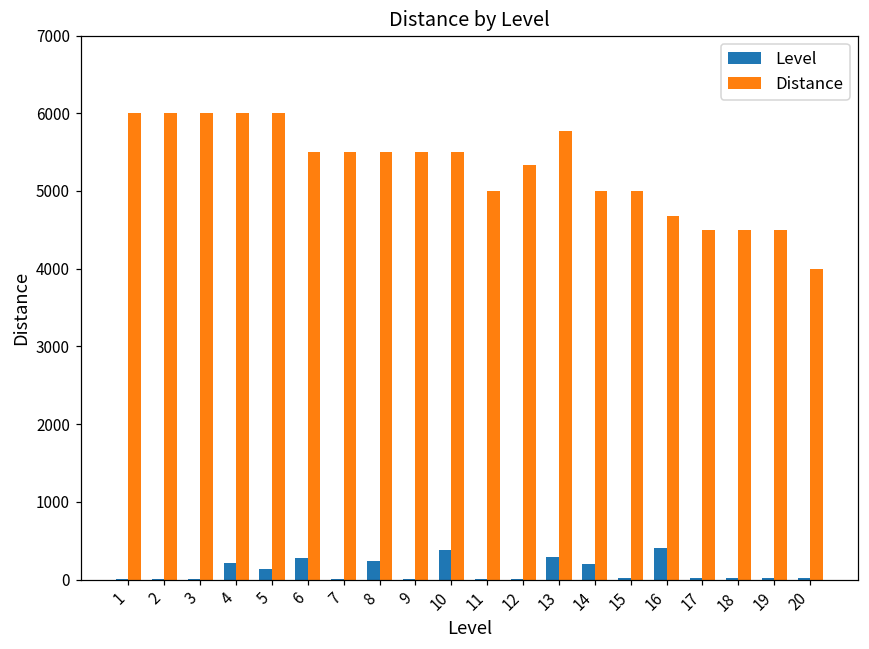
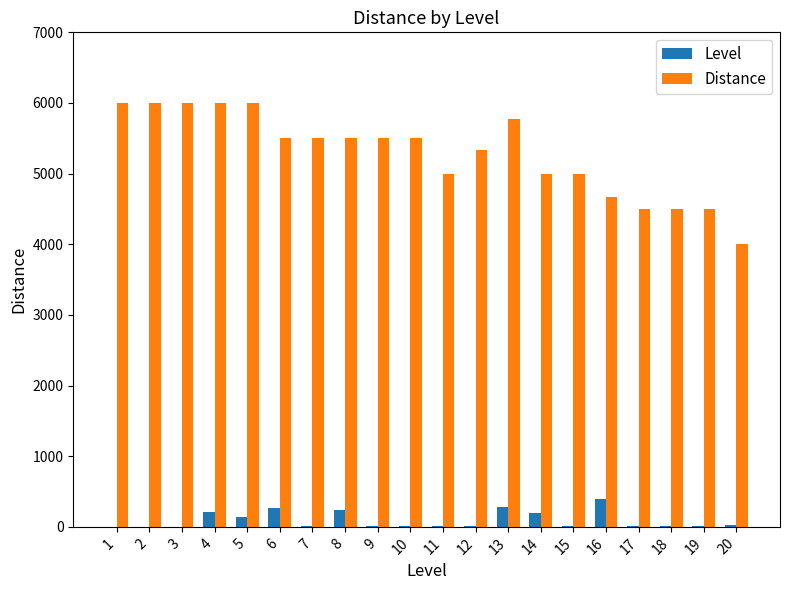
  {
    "Level": {
      "4": 200,
      "5": 100,
      "6": 300,
      "8": 200,
-     "10": 400,
+     "10": 0,
      "13": 300,
      "14": 200,
      "16": 400
    },
    "Distance": {
      "1": 6000,
      "2": 6000,
      "3": 6000,
      "4": 6000,
      "5": 6000,
      "6": 5500,
      "7": 5500,
      "8": 5500,
      "9": 5500,
      "10": 5500,
      "11": 5000,
      "12": 5300,
      "13": 5800,
      "14": 5000,
      "15": 5000,
      "16": 4700,
      "17": 4500,
      "18": 4500,
      "19": 4500,
      "20": 4000
    }
  }
